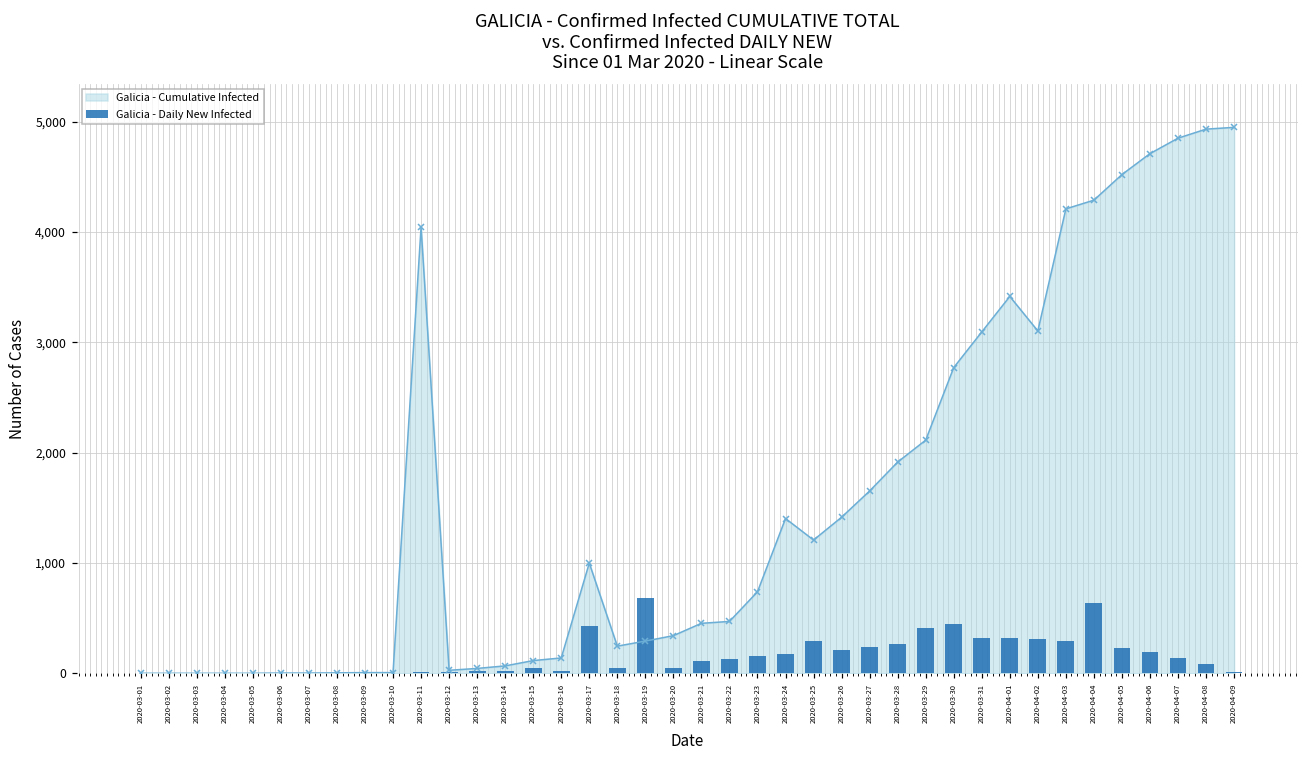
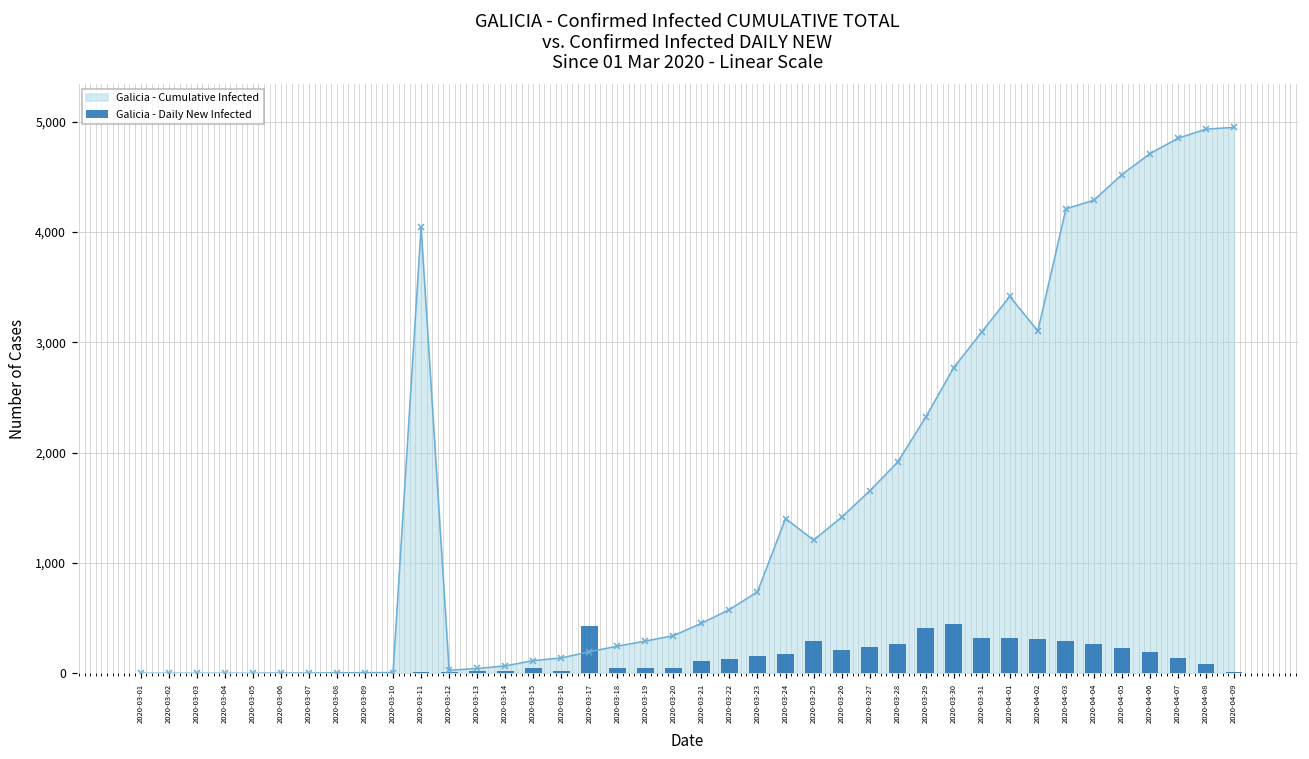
  {
    "Galicia - Cumulative Infected": {
      "2020-03-01": "0",
      "2020-03-02": "0",
      "2020-03-03": "0",
      "2020-03-04": "0",
      "2020-03-05": "0",
      "2020-03-06": "0",
      "2020-03-07": "0",
      "2020-03-08": "0",
      "2020-03-09": "10",
      "2020-03-10": "10",
      "2020-03-11": "4,050",
      "2020-03-12": "30",
      "2020-03-13": "40",
      "2020-03-14": "70",
      "2020-03-15": "120",
      "2020-03-16": "140",
-     "2020-03-17": "1,000",
+     "2020-03-17": "200",
      "2020-03-18": "250",
      "2020-03-19": "290",
      "2020-03-20": "340",
      "2020-03-21": "450",
-     "2020-03-22": "470",
+     "2020-03-22": "580",
      "2020-03-23": "740",
      "2020-03-24": "1,400",
      "2020-03-25": "1,210",
      "2020-03-26": "1,420",
      "2020-03-27": "1,650",
      "2020-03-28": "1,920",
-     "2020-03-29": "2,110",
+     "2020-03-29": "2,320",
      "2020-03-30": "2,770",
      "2020-03-31": "3,100",
      "2020-04-01": "3,420",
      "2020-04-02": "3,100",
      "2020-04-03": "4,210",
      "2020-04-04": "4,290",
      "2020-04-05": "4,520",
      "2020-04-06": "4,710",
      "2020-04-07": "4,850",
      "2020-04-08": "4,930",
      "2020-04-09": "4,950"
    },
    "Galicia - Daily New Infected": {
      "2020-03-01": "0",
      "2020-03-02": "0",
      "2020-03-03": "0",
      "2020-03-04": "0",
      "2020-03-05": "0",
      "2020-03-07": "0",
      "2020-03-10": "0",
      "2020-03-15": "50",
      "2020-03-17": "430",
      "2020-03-18": "50",
-     "2020-03-19": "690",
+     "2020-03-19": "50",
      "2020-03-20": "50",
      "2020-03-21": "110",
      "2020-03-22": "130",
      "2020-03-23": "160",
      "2020-03-24": "180",
      "2020-03-25": "290",
      "2020-03-26": "210",
      "2020-03-27": "240",
      "2020-03-28": "260",
      "2020-03-29": "410",
      "2020-03-30": "450",
      "2020-03-31": "320",
      "2020-04-01": "320",
      "2020-04-02": "310",
      "2020-04-03": "290",
-     "2020-04-04": "640",
+     "2020-04-04": "270",
      "2020-04-05": "230",
      "2020-04-06": "190",
      "2020-04-07": "140",
      "2020-04-08": "80"
    }
  }
